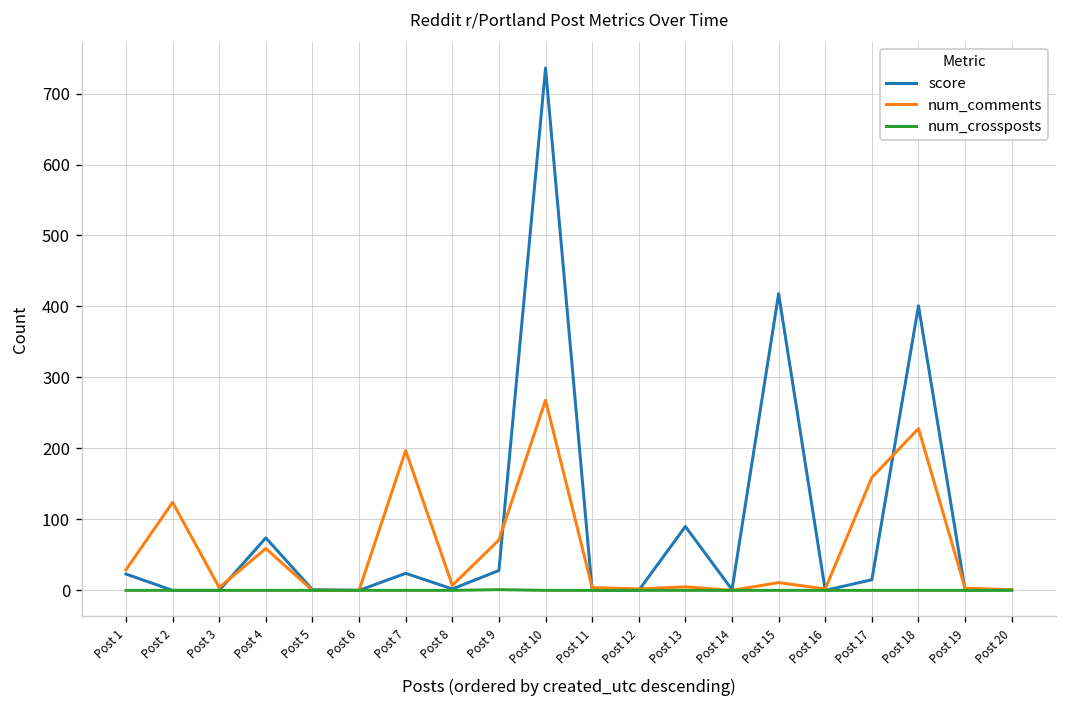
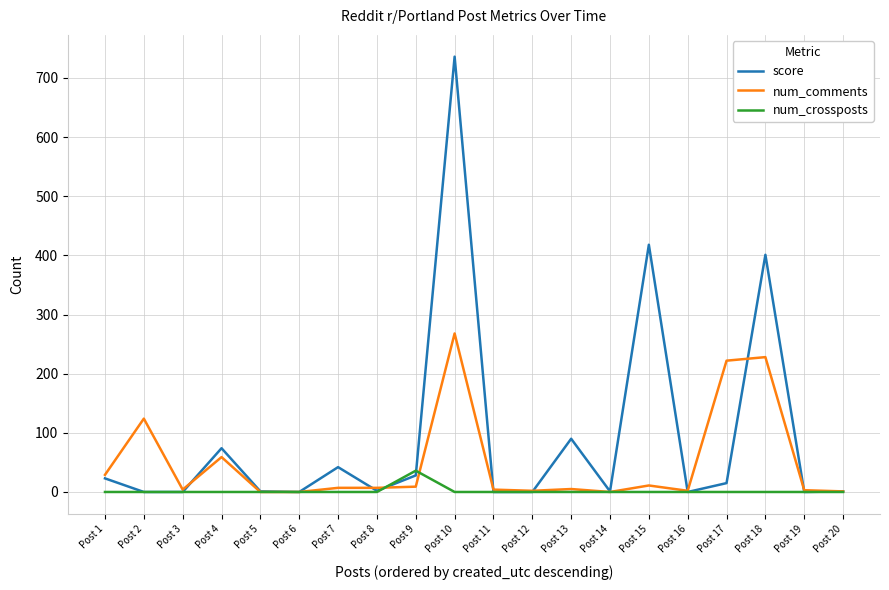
  {
    "score": {
      "Post 1": 20,
      "Post 4": 70,
-     "Post 7": 20,
+     "Post 7": 40,
      "Post 9": 30,
      "Post 10": 740,
      "Post 13": 90,
      "Post 15": 420,
      "Post 17": 20,
      "Post 18": 400
    },
    "num_comments": {
      "Post 1": 30,
      "Post 2": 120,
      "Post 4": 60,
-     "Post 7": 200,
+     "Post 7": 10,
      "Post 8": 10,
-     "Post 9": 70,
+     "Post 9": 10,
      "Post 10": 270,
      "Post 13": 10,
      "Post 15": 10,
-     "Post 17": 160,
+     "Post 17": 220,
      "Post 18": 230
    },
    "num_crossposts": {
      "Post 1": 0,
      "Post 4": 0,
      "Post 7": 0,
-     "Post 9": 0,
+     "Post 9": 40,
      "Post 10": 0,
      "Post 13": 0,
      "Post 15": 0,
      "Post 17": 0,
      "Post 18": 0
    }
  }
